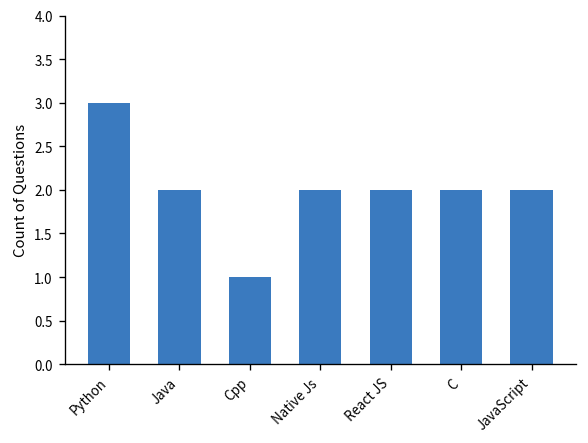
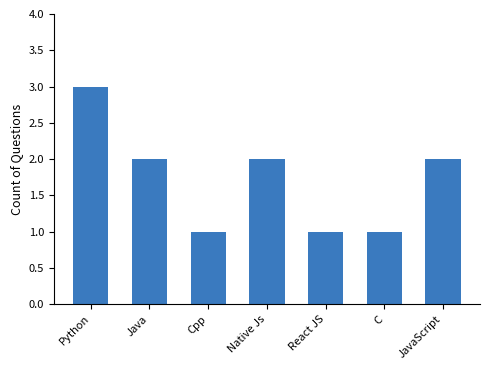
  {
    "Python": 3,
    "Java": 2,
    "Cpp": 1,
    "Native Js": 2,
-   "React JS": 2,
-   "C": 2,
+   "React JS": 1,
+   "C": 1,
    "JavaScript": 2
  }
